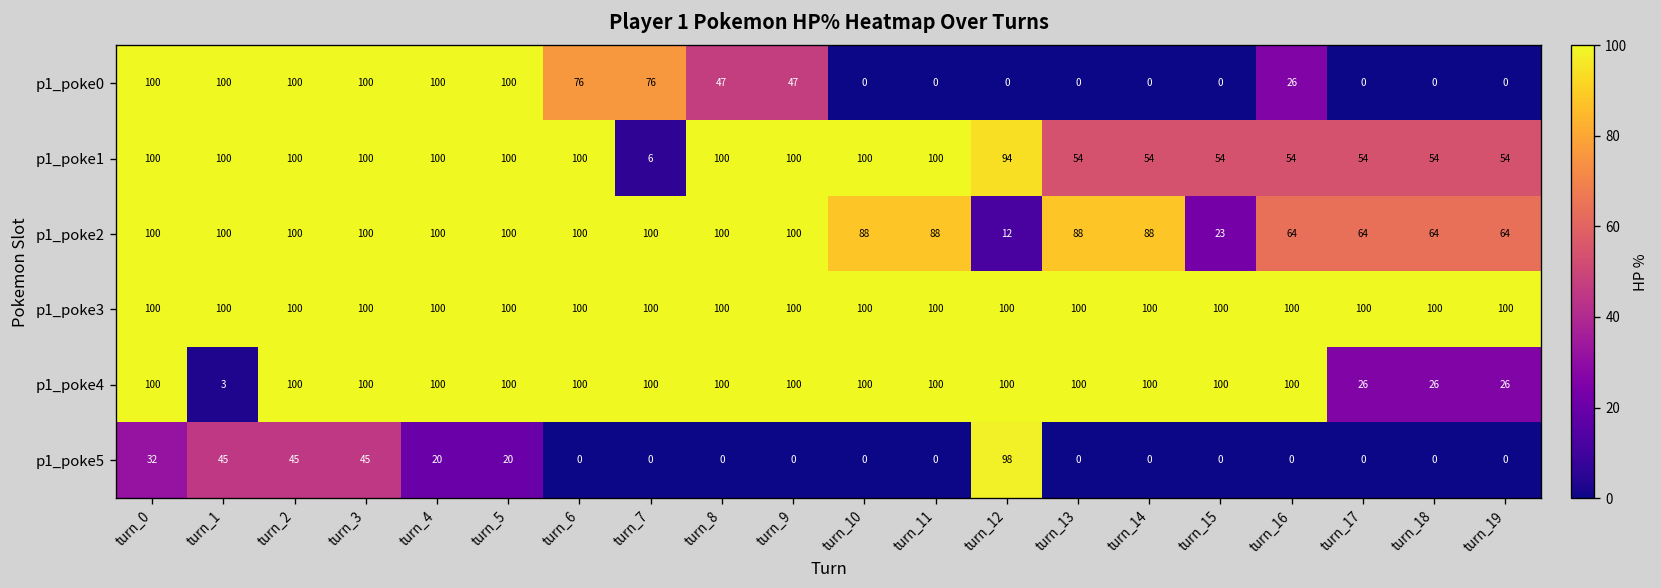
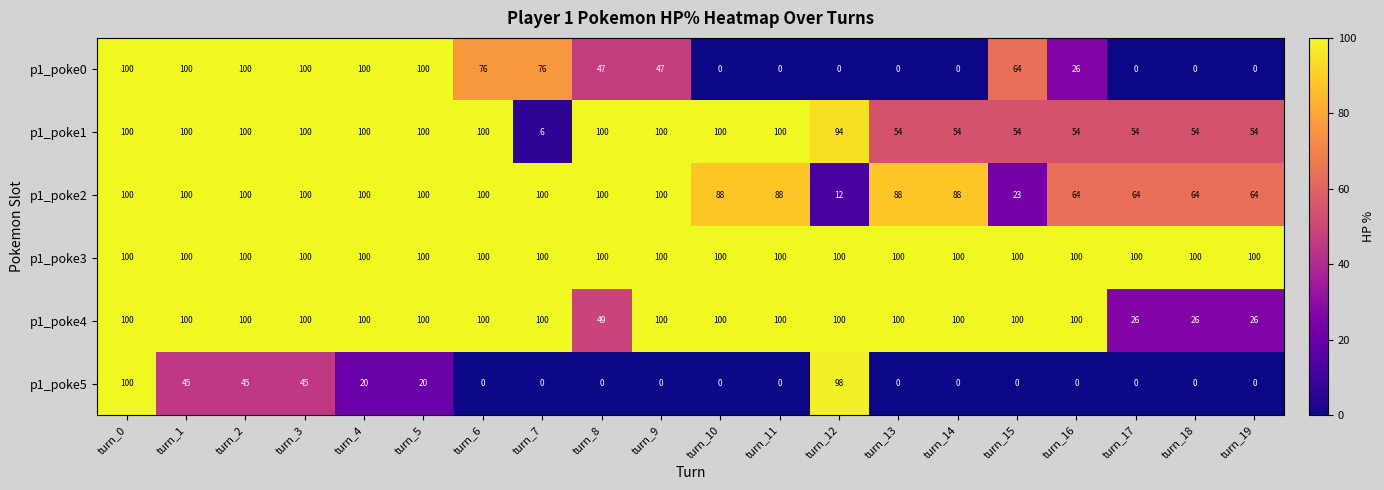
  {
    "p1_poke0": {
      "turn_0": 100,
      "turn_1": 100,
      "turn_2": 100,
      "turn_3": 100,
      "turn_4": 100,
      "turn_5": 100,
      "turn_6": 76,
      "turn_7": 76,
      "turn_8": 47,
      "turn_9": 47,
      "turn_10": 0,
      "turn_11": 0,
      "turn_12": 0,
      "turn_13": 0,
      "turn_14": 0,
-     "turn_15": 0,
+     "turn_15": 64,
      "turn_16": 26,
      "turn_17": 0,
      "turn_18": 0,
      "turn_19": 0
    },
    "p1_poke1": {
      "turn_0": 100,
      "turn_1": 100,
      "turn_2": 100,
      "turn_3": 100,
      "turn_4": 100,
      "turn_5": 100,
      "turn_6": 100,
      "turn_7": 6,
      "turn_8": 100,
      "turn_9": 100,
      "turn_10": 100,
      "turn_11": 100,
      "turn_12": 94,
      "turn_13": 54,
      "turn_14": 54,
      "turn_15": 54,
      "turn_16": 54,
      "turn_17": 54,
      "turn_18": 54,
      "turn_19": 54
    },
    "p1_poke2": {
      "turn_0": 100,
      "turn_1": 100,
      "turn_2": 100,
      "turn_3": 100,
      "turn_4": 100,
      "turn_5": 100,
      "turn_6": 100,
      "turn_7": 100,
      "turn_8": 100,
      "turn_9": 100,
      "turn_10": 88,
      "turn_11": 88,
      "turn_12": 12,
      "turn_13": 88,
      "turn_14": 88,
      "turn_15": 23,
      "turn_16": 64,
      "turn_17": 64,
      "turn_18": 64,
      "turn_19": 64
    },
    "p1_poke3": {
      "turn_0": 100,
      "turn_1": 100,
      "turn_2": 100,
      "turn_3": 100,
      "turn_4": 100,
      "turn_5": 100,
      "turn_6": 100,
      "turn_7": 100,
      "turn_8": 100,
      "turn_9": 100,
      "turn_10": 100,
      "turn_11": 100,
      "turn_12": 100,
      "turn_13": 100,
      "turn_14": 100,
      "turn_15": 100,
      "turn_16": 100,
      "turn_17": 100,
      "turn_18": 100,
      "turn_19": 100
    },
    "p1_poke4": {
      "turn_0": 100,
-     "turn_1": 3,
+     "turn_1": 100,
      "turn_2": 100,
      "turn_3": 100,
      "turn_4": 100,
      "turn_5": 100,
      "turn_6": 100,
      "turn_7": 100,
-     "turn_8": 100,
+     "turn_8": 49,
      "turn_9": 100,
      "turn_10": 100,
      "turn_11": 100,
      "turn_12": 100,
      "turn_13": 100,
      "turn_14": 100,
      "turn_15": 100,
      "turn_16": 100,
      "turn_17": 26,
      "turn_18": 26,
      "turn_19": 26
    },
    "p1_poke5": {
-     "turn_0": 32,
+     "turn_0": 100,
      "turn_1": 45,
      "turn_2": 45,
      "turn_3": 45,
      "turn_4": 20,
      "turn_5": 20,
      "turn_6": 0,
      "turn_7": 0,
      "turn_8": 0,
      "turn_9": 0,
      "turn_10": 0,
      "turn_11": 0,
      "turn_12": 98,
      "turn_13": 0,
      "turn_14": 0,
      "turn_15": 0,
      "turn_16": 0,
      "turn_17": 0,
      "turn_18": 0,
      "turn_19": 0
    }
  }
